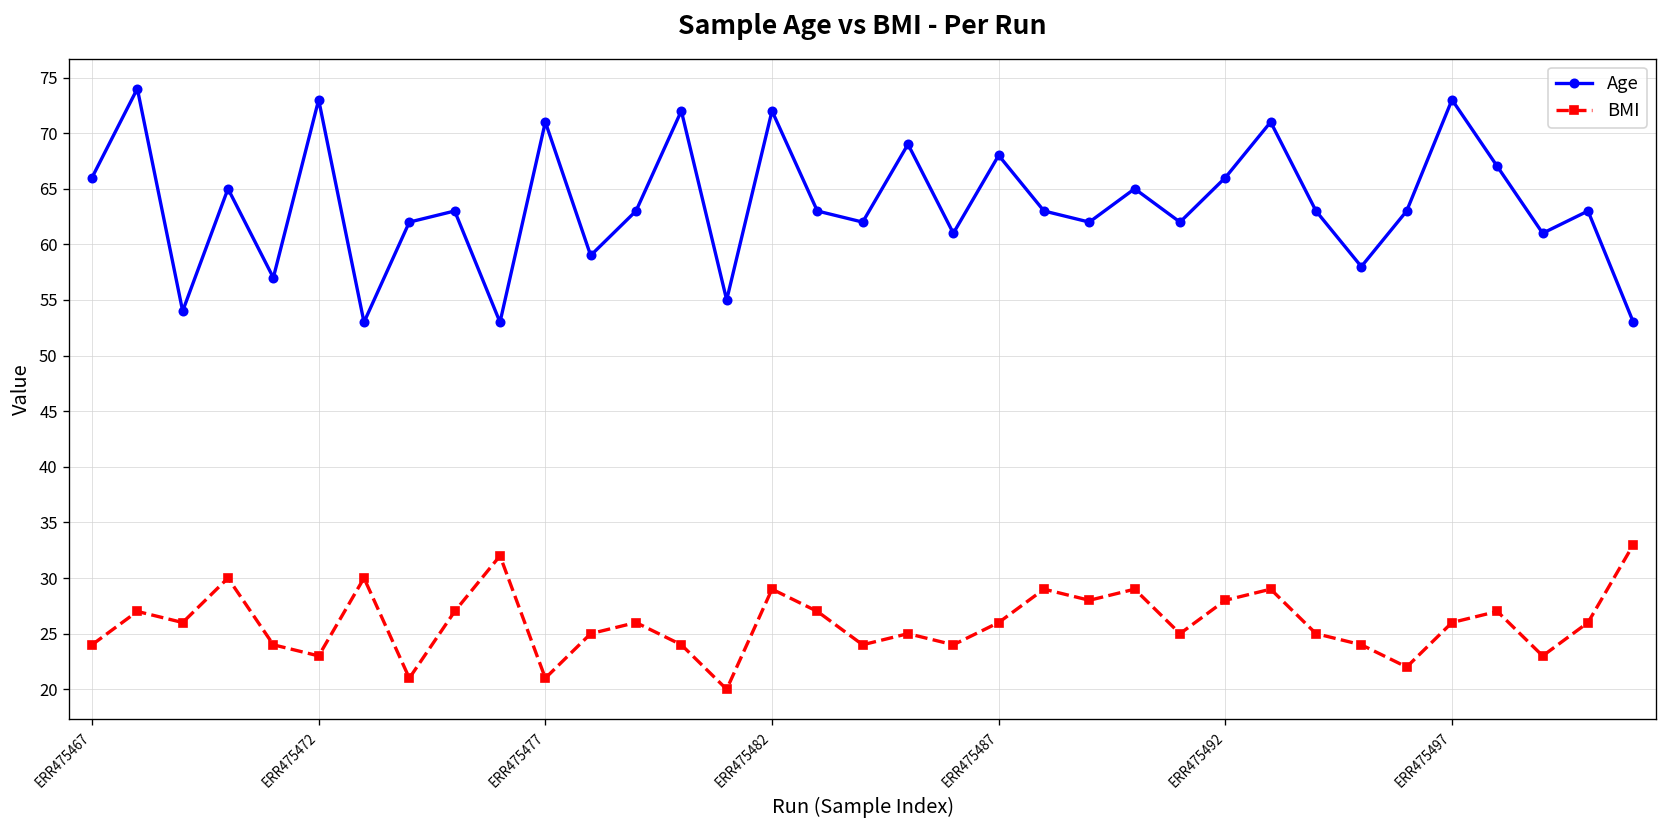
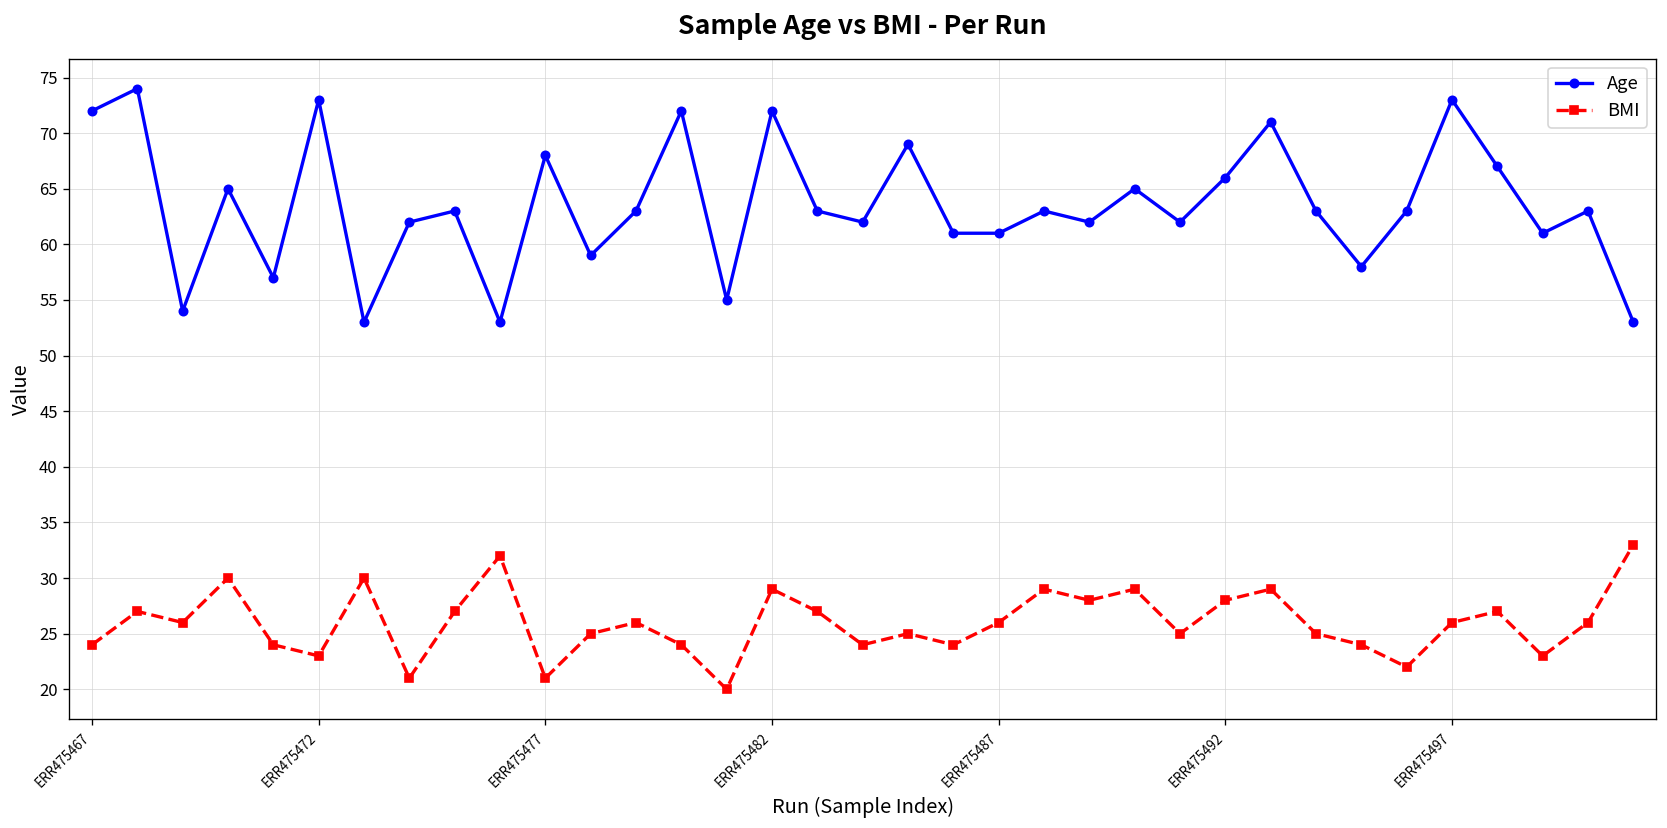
  {
    "Age": {
-     "ERR475467": 66,
+     "ERR475467": 72,
      "ERR475472": 73,
-     "ERR475477": 71,
+     "ERR475477": 68,
      "ERR475482": 72,
-     "ERR475487": 68,
+     "ERR475487": 61,
      "ERR475492": 66,
      "ERR475497": 73
    },
    "BMI": {
      "ERR475467": 24,
      "ERR475472": 23,
      "ERR475477": 21,
      "ERR475482": 29,
      "ERR475487": 26,
      "ERR475492": 28,
      "ERR475497": 26
    }
  }
